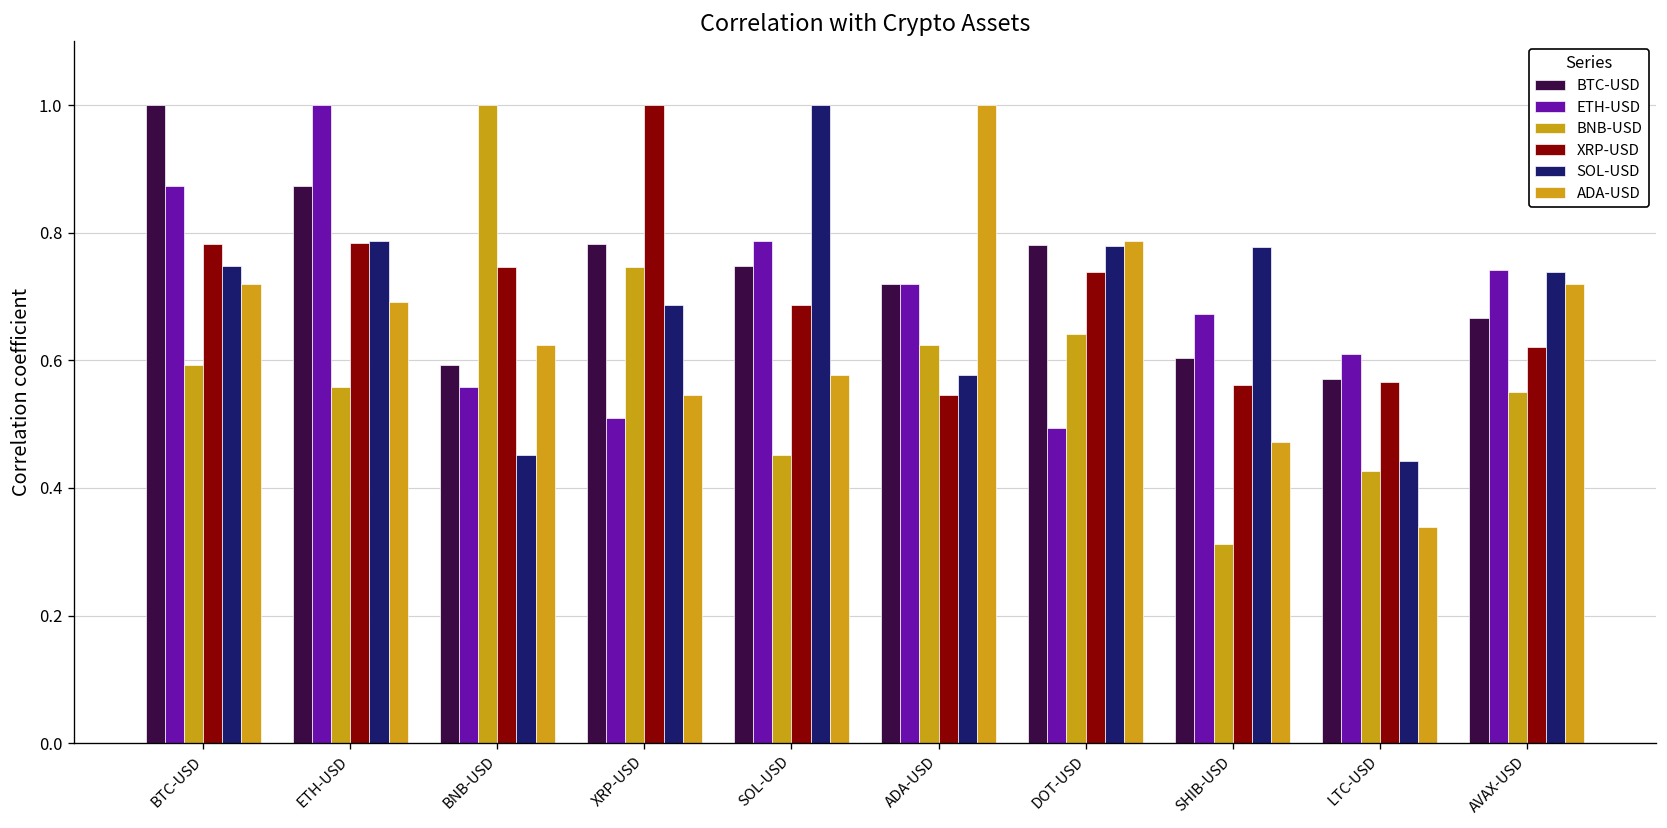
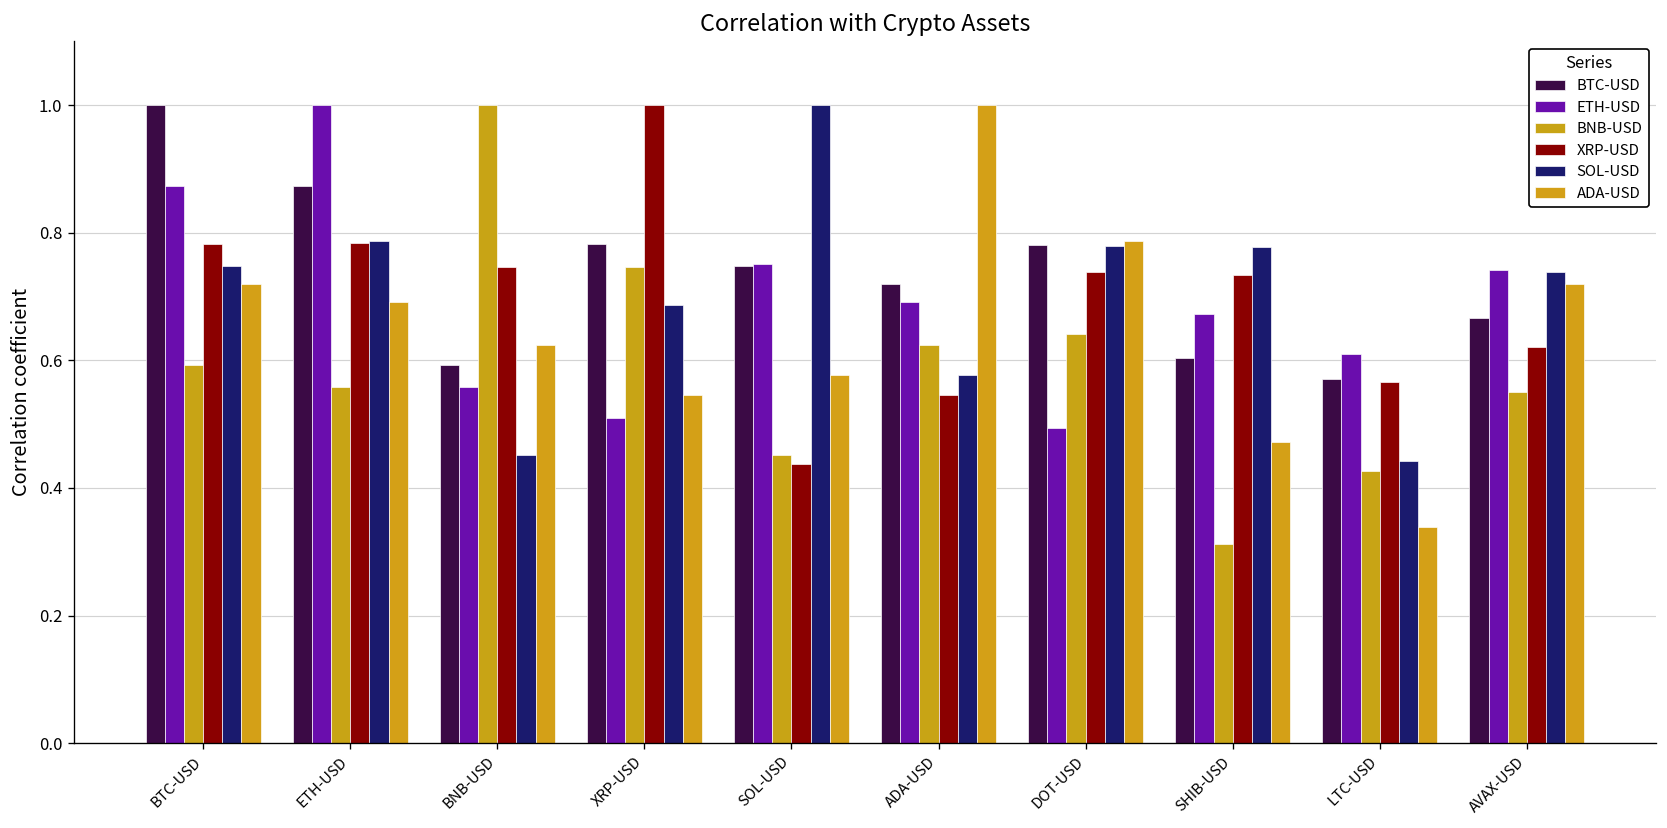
  {
    "ETH-USD": {
      "BTC-USD": 0.87,
      "ETH-USD": 1.00,
      "BNB-USD": 0.56,
      "XRP-USD": 0.51,
-     "SOL-USD": 0.79,
-     "ADA-USD": 0.72,
+     "SOL-USD": 0.75,
+     "ADA-USD": 0.69,
      "DOT-USD": 0.49,
      "SHIB-USD": 0.67,
      "LTC-USD": 0.61,
      "AVAX-USD": 0.74
    },
    "XRP-USD": {
      "BTC-USD": 0.78,
      "ETH-USD": 0.78,
      "BNB-USD": 0.75,
      "XRP-USD": 1.00,
-     "SOL-USD": 0.69,
+     "SOL-USD": 0.44,
      "ADA-USD": 0.55,
      "DOT-USD": 0.74,
-     "SHIB-USD": 0.56,
+     "SHIB-USD": 0.73,
      "LTC-USD": 0.57,
      "AVAX-USD": 0.62
    }
  }
